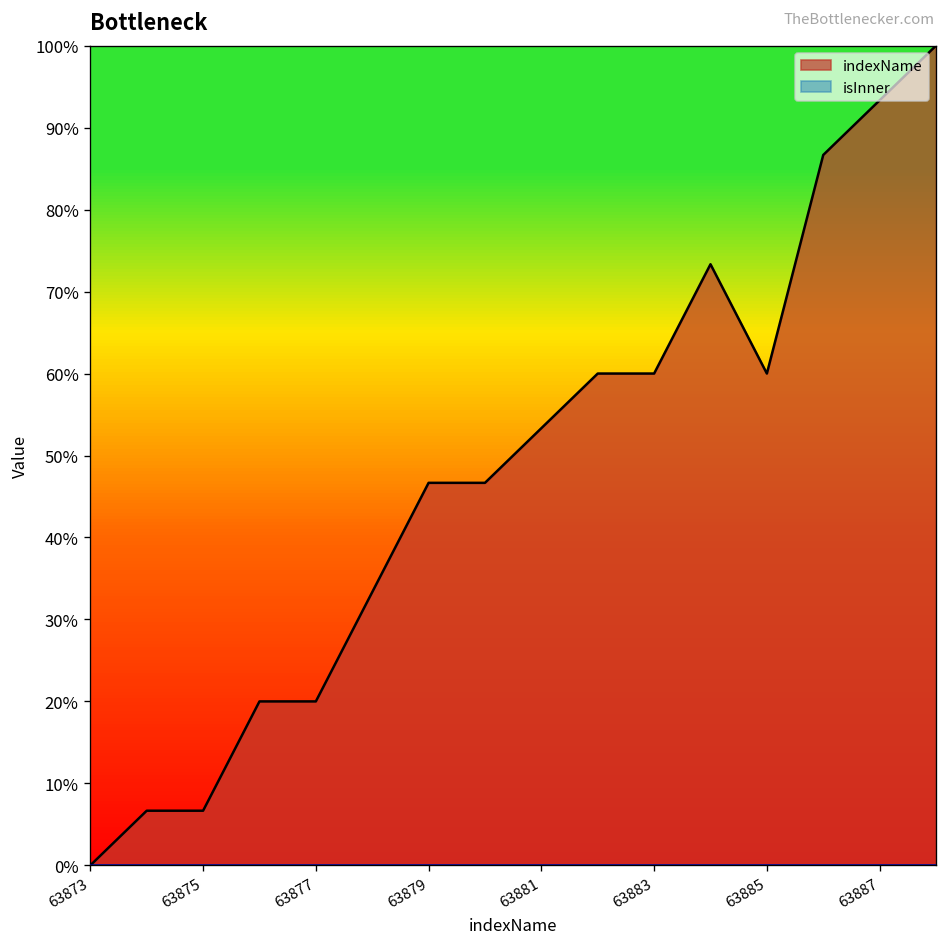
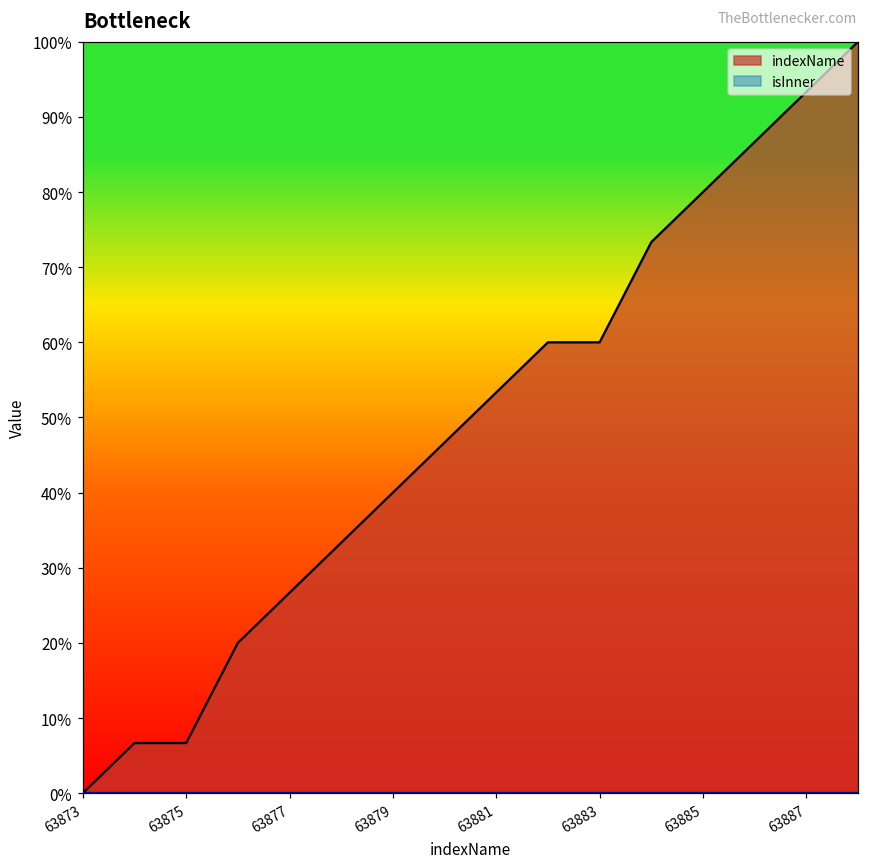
  {
    "indexName": {
      "63875": "7%",
-     "63877": "20%",
-     "63879": "47%",
+     "63877": "27%",
+     "63879": "40%",
      "63881": "53%",
      "63883": "60%",
-     "63885": "60%"
+     "63885": "80%"
    },
    "isInner": {
      "63875": "0%",
      "63877": "0%",
      "63879": "0%",
      "63881": "0%",
      "63883": "0%",
      "63885": "0%",
      "63887": "0%"
    }
  }
